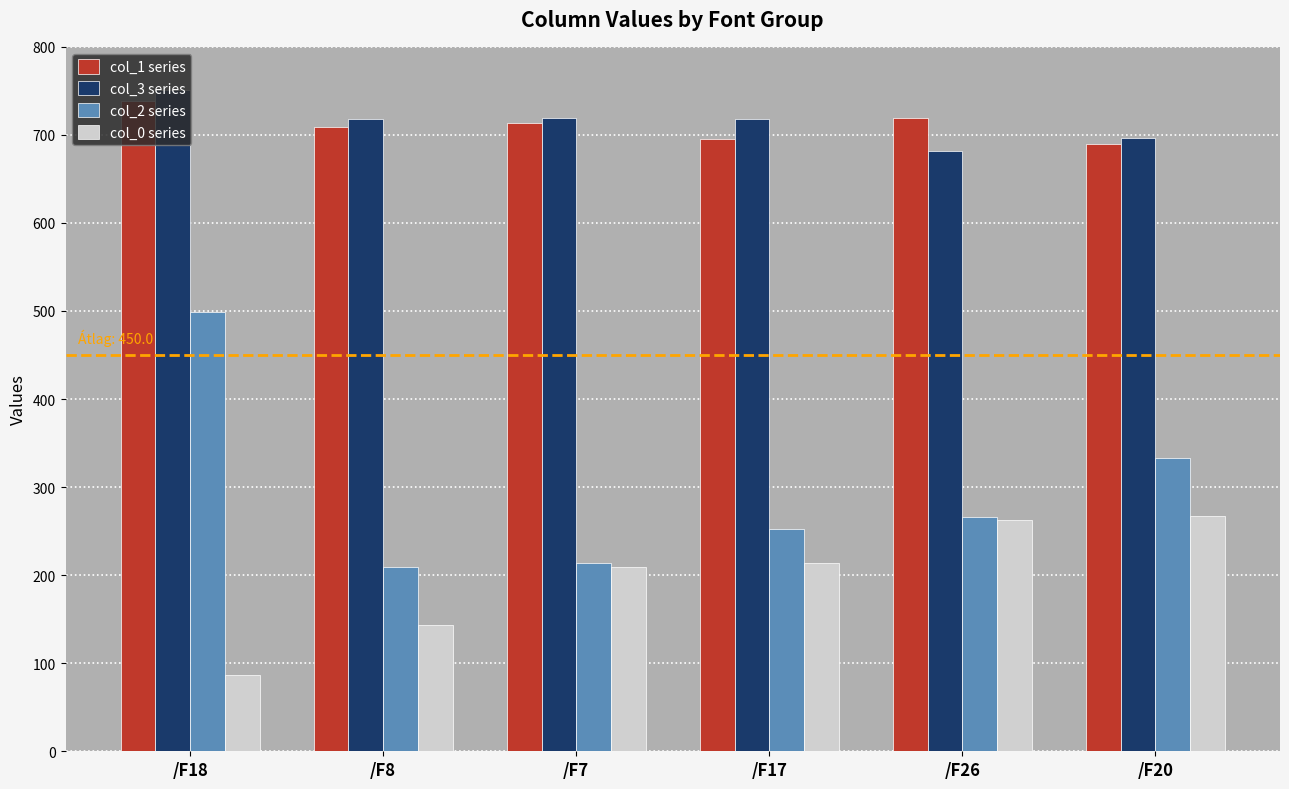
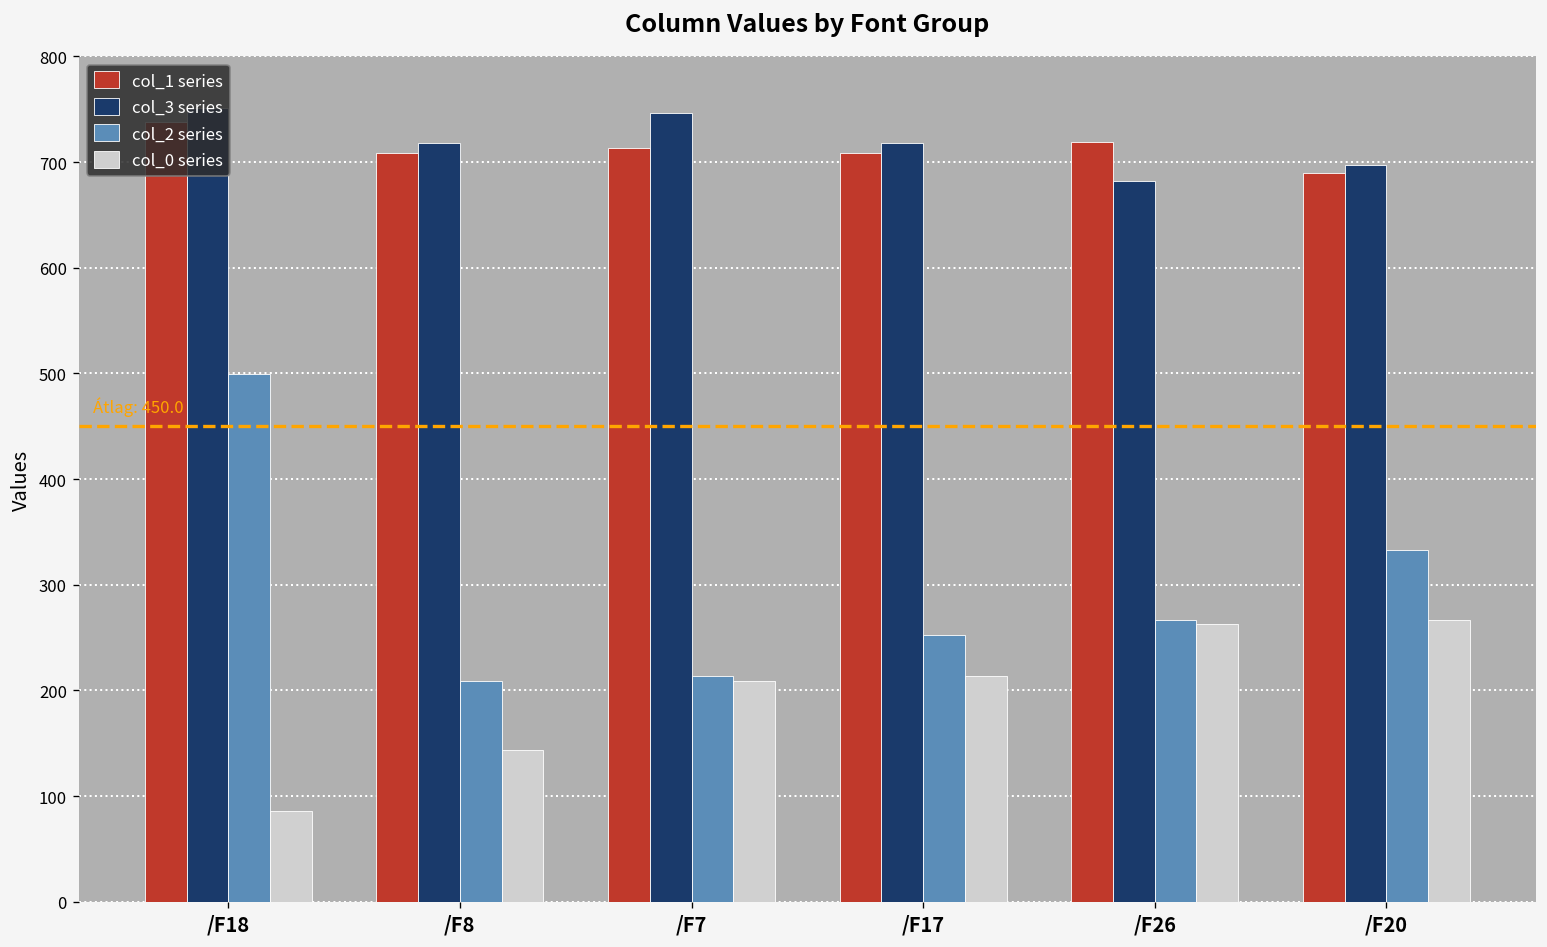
  {
    "col_1 series": {
      "/F8": 710,
      "/F7": 710,
-     "/F17": 700,
+     "/F17": 710,
      "/F26": 720,
      "/F20": 690
    },
    "col_3 series": {
      "/F8": 720,
-     "/F7": 720,
+     "/F7": 750,
      "/F17": 720,
      "/F26": 680,
      "/F20": 700
    },
    "col_2 series": {
      "/F18": 500,
      "/F8": 210,
      "/F7": 210,
      "/F17": 250,
      "/F26": 270,
      "/F20": 330
    },
    "col_0 series": {
      "/F18": 90,
      "/F8": 140,
      "/F7": 210,
      "/F17": 210,
      "/F26": 260,
      "/F20": 270
    }
  }
